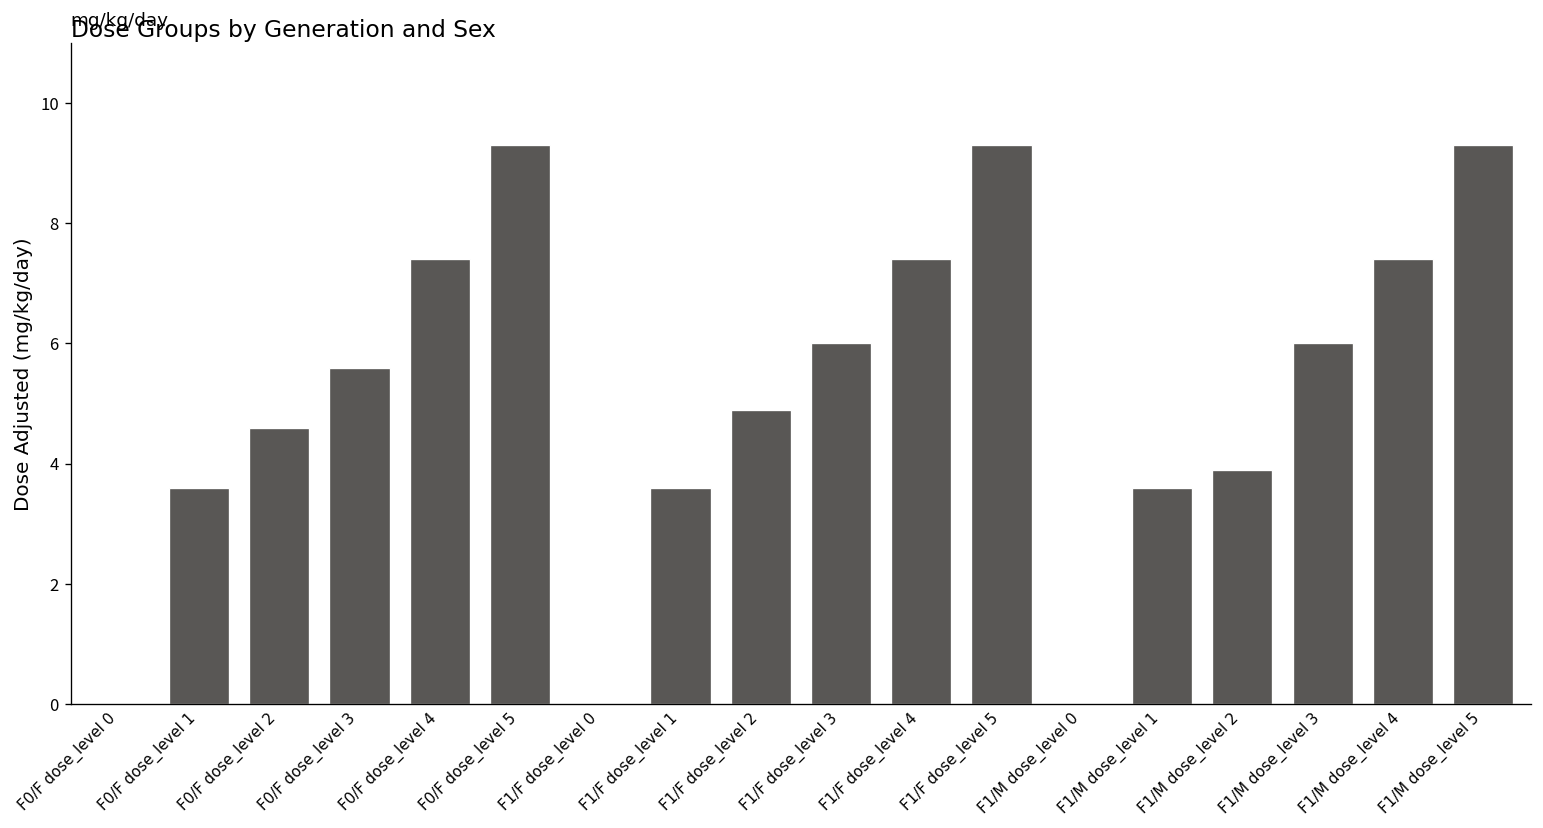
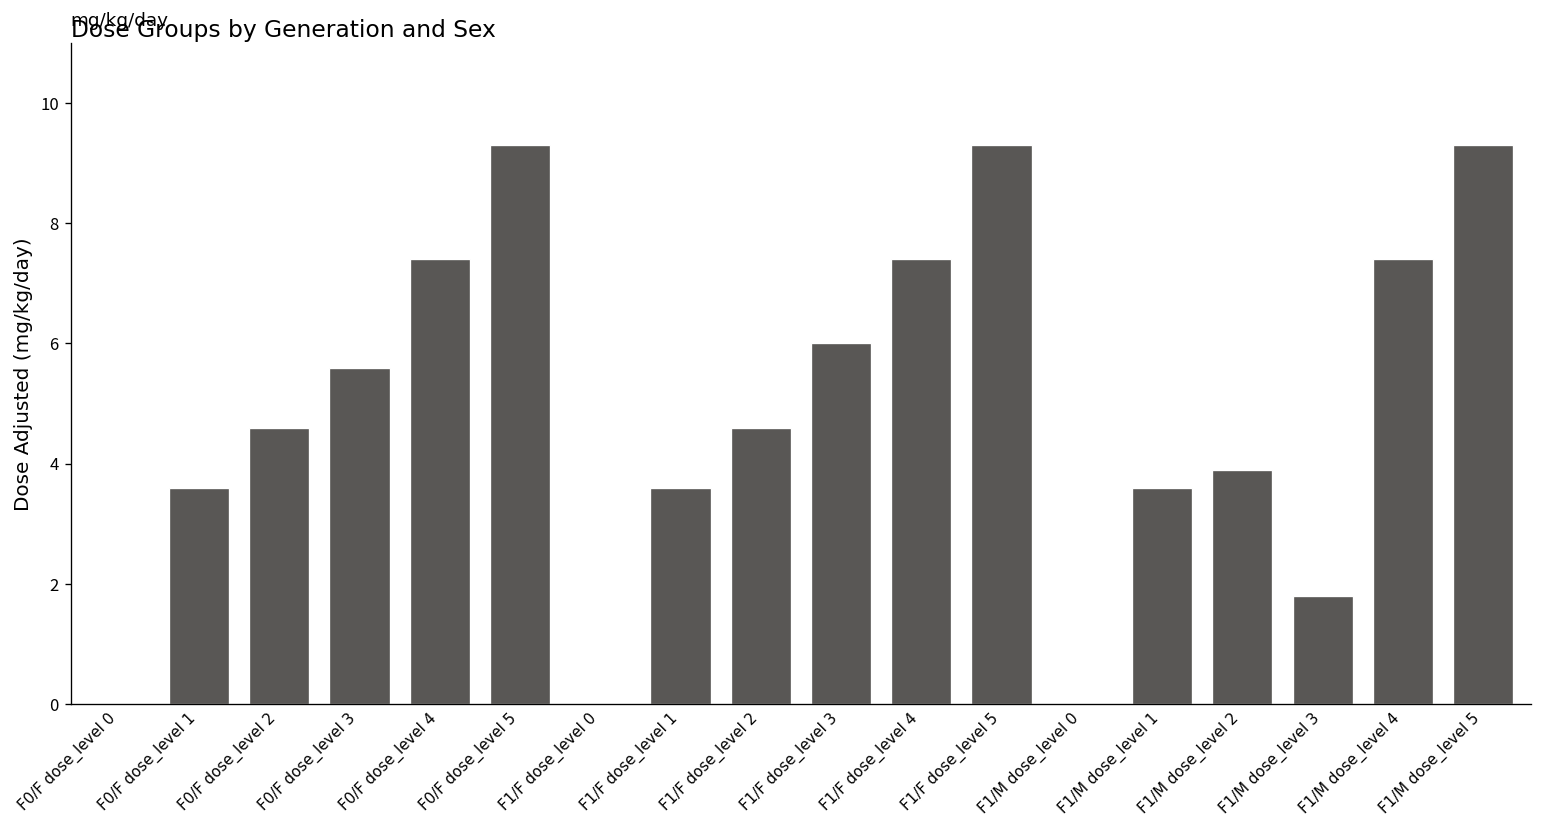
  {
    "F0/F dose_level 0": 0.0,
    "F0/F dose_level 1": 3.6,
    "F0/F dose_level 2": 4.6,
    "F0/F dose_level 3": 5.6,
    "F0/F dose_level 4": 7.4,
    "F0/F dose_level 5": 9.3,
    "F1/F dose_level 0": 0.0,
    "F1/F dose_level 1": 3.6,
-   "F1/F dose_level 2": 4.9,
+   "F1/F dose_level 2": 4.6,
    "F1/F dose_level 3": 6.0,
    "F1/F dose_level 4": 7.4,
    "F1/F dose_level 5": 9.3,
    "F1/M dose_level 0": 0.0,
    "F1/M dose_level 1": 3.6,
    "F1/M dose_level 2": 3.9,
-   "F1/M dose_level 3": 6.0,
+   "F1/M dose_level 3": 1.8,
    "F1/M dose_level 4": 7.4,
    "F1/M dose_level 5": 9.3
  }
